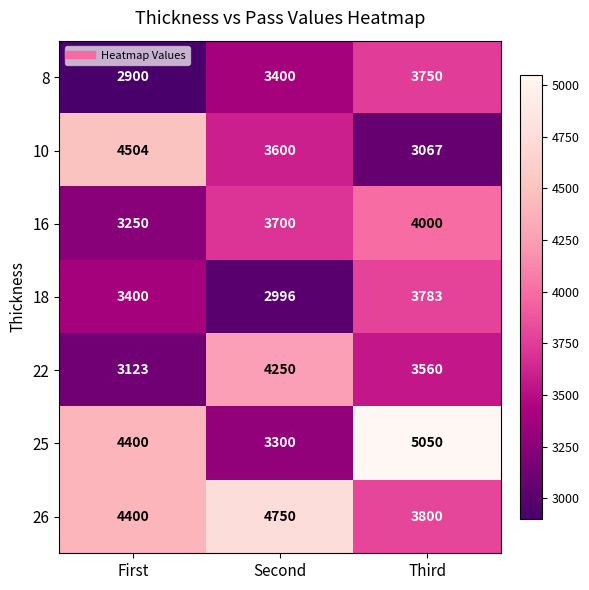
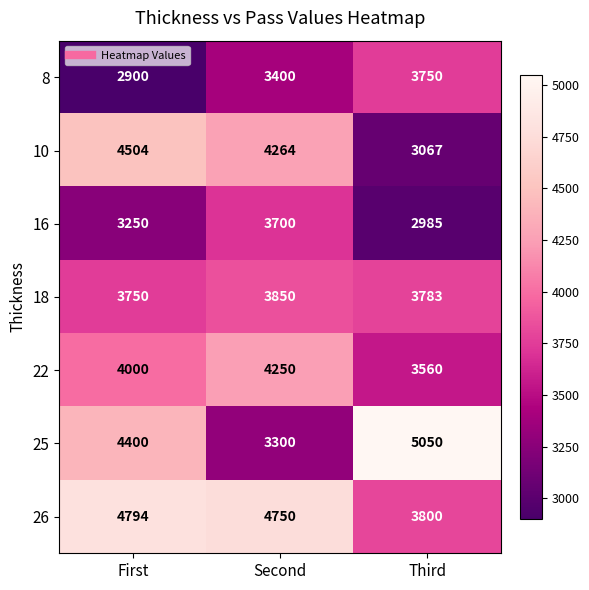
  {
    "8": {
      "First": 2900,
      "Second": 3400,
      "Third": 3750
    },
    "10": {
      "First": 4504,
-     "Second": 3600,
+     "Second": 4264,
      "Third": 3067
    },
    "16": {
      "First": 3250,
      "Second": 3700,
-     "Third": 4000
+     "Third": 2985
    },
    "18": {
-     "First": 3400,
-     "Second": 2996,
+     "First": 3750,
+     "Second": 3850,
      "Third": 3783
    },
    "22": {
-     "First": 3123,
+     "First": 4000,
      "Second": 4250,
      "Third": 3560
    },
    "25": {
      "First": 4400,
      "Second": 3300,
      "Third": 5050
    },
    "26": {
-     "First": 4400,
+     "First": 4794,
      "Second": 4750,
      "Third": 3800
    }
  }
